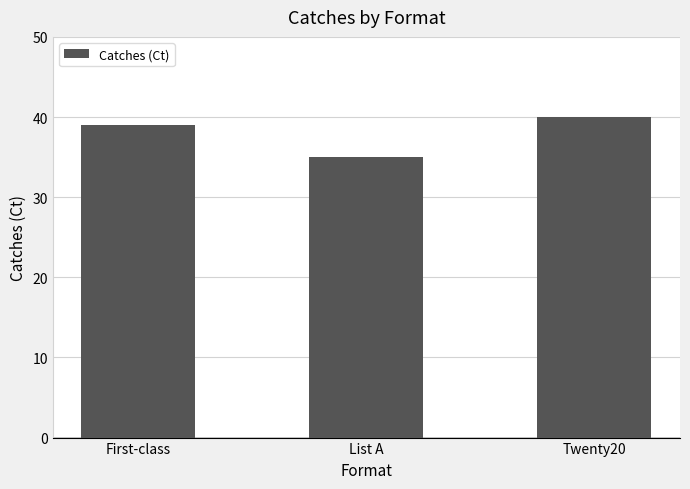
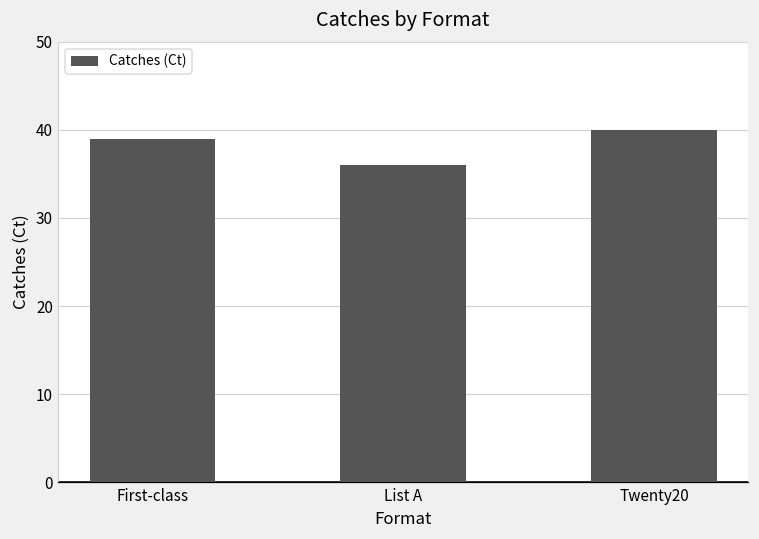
  {
    "First-class": 39,
-   "List A": 35,
+   "List A": 36,
    "Twenty20": 40
  }
